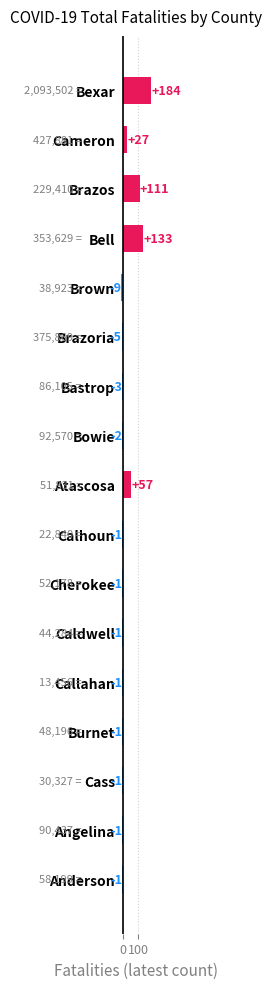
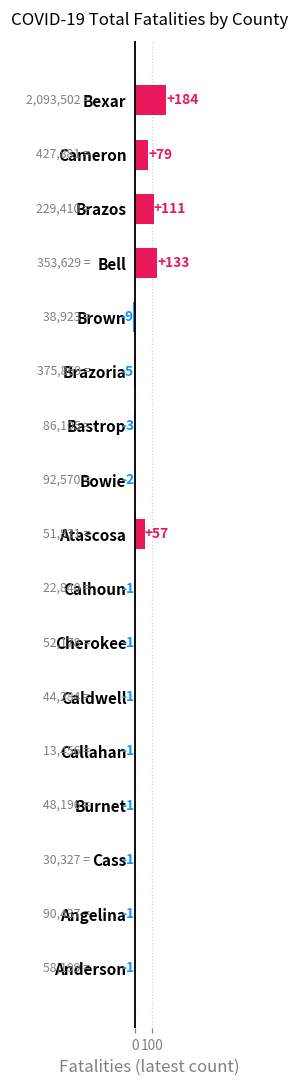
  {
    "Bexar": "+184",
-   "Cameron": "+27",
+   "Cameron": "+79",
    "Brazos": "+111",
    "Bell": "+133",
    "Brown": "-9",
    "Brazoria": "-5",
    "Bastrop": "-3",
    "Bowie": "-2",
    "Atascosa": "+57",
    "Calhoun": "-1",
    "Cherokee": "-1",
    "Caldwell": "-1",
    "Callahan": "-1",
    "Burnet": "-1",
    "Cass": "-1",
    "Angelina": "-1",
    "Anderson": "-1"
  }
